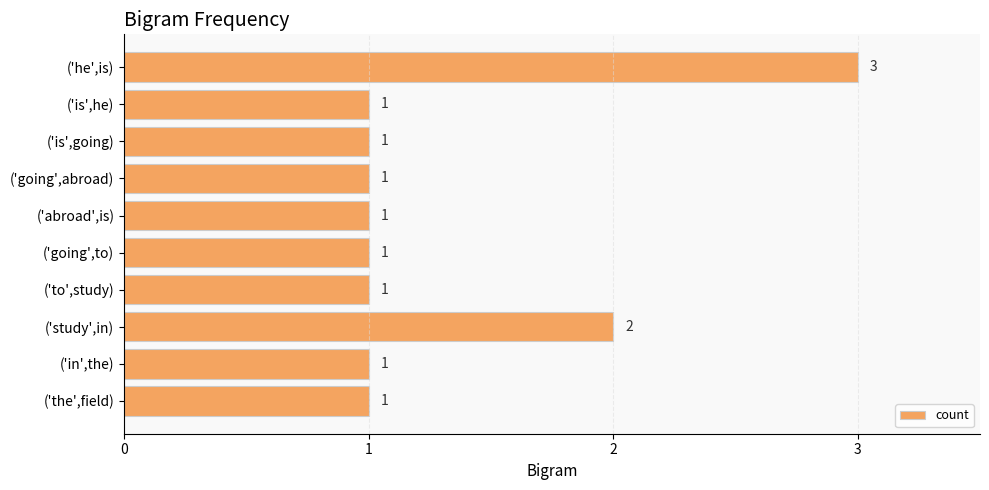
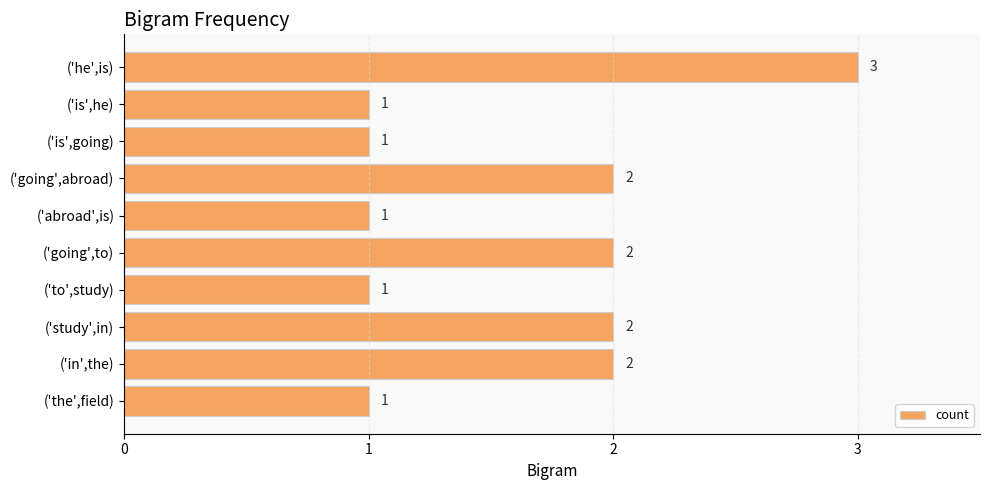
  {
    "('he',is)": 3,
    "('is',he)": 1,
    "('is',going)": 1,
-   "('going',abroad)": 1,
+   "('going',abroad)": 2,
    "('abroad',is)": 1,
-   "('going',to)": 1,
+   "('going',to)": 2,
    "('to',study)": 1,
    "('study',in)": 2,
-   "('in',the)": 1,
+   "('in',the)": 2,
    "('the',field)": 1
  }
